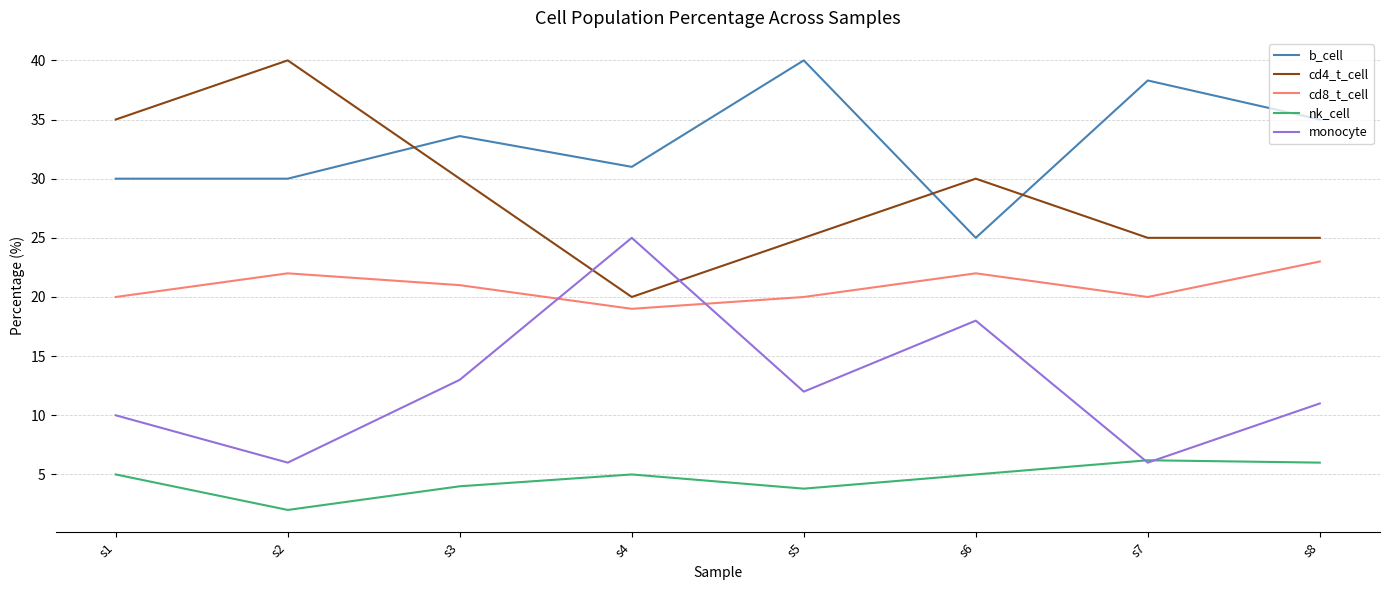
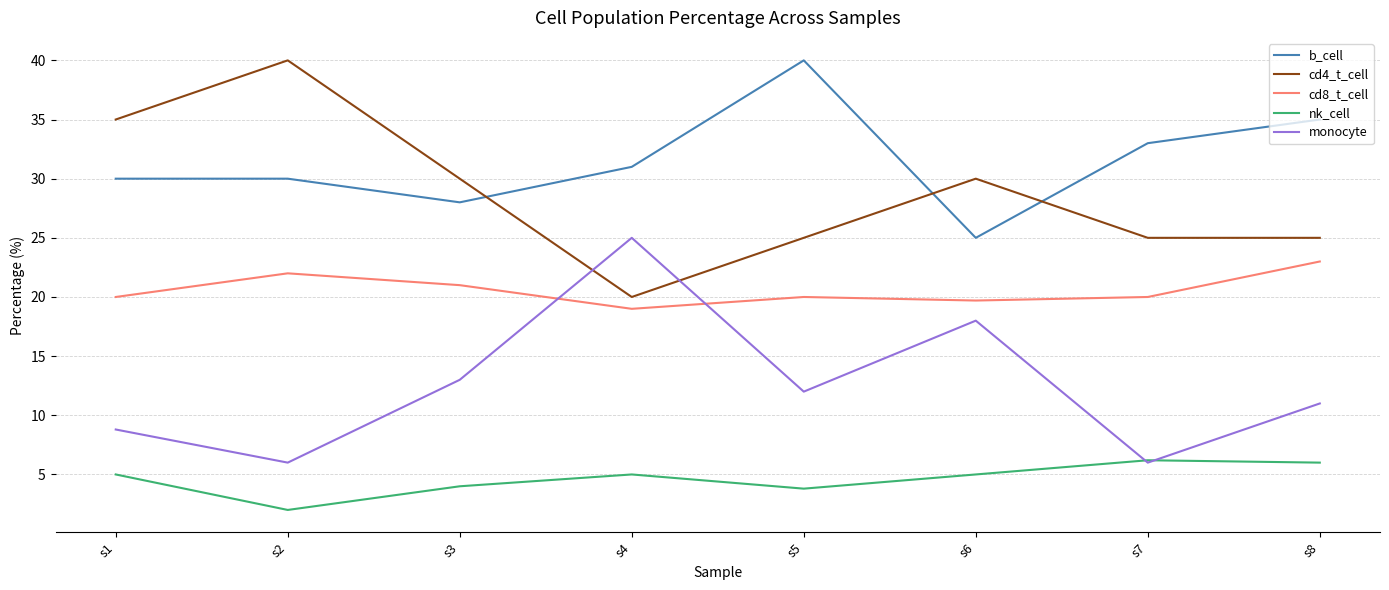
  {
    "b_cell": {
      "s1": 30.0,
      "s2": 30.0,
-     "s3": 33.6,
+     "s3": 28.0,
      "s4": 31.0,
      "s5": 40.0,
      "s6": 25.0,
-     "s7": 38.3
+     "s7": 33.0
    },
    "cd4_t_cell": {
      "s1": 35.0,
      "s2": 40.0,
      "s3": 30.0,
      "s4": 20.0,
      "s5": 25.0,
      "s6": 30.0,
      "s7": 25.0,
      "s8": 25.0
    },
    "cd8_t_cell": {
      "s1": 20.0,
      "s2": 22.0,
      "s3": 21.0,
      "s4": 19.0,
      "s5": 20.0,
-     "s6": 22.0,
+     "s6": 19.7,
      "s7": 20.0,
      "s8": 23.0
    },
    "nk_cell": {
      "s1": 5.0,
      "s2": 2.0,
      "s3": 4.0,
      "s4": 5.0,
      "s5": 3.8,
      "s6": 5.0,
      "s8": 6.0
    },
    "monocyte": {
-     "s1": 10.0,
+     "s1": 8.8,
      "s2": 6.0,
      "s3": 13.0,
      "s4": 25.0,
      "s5": 12.0,
      "s6": 18.0,
      "s8": 11.0
    }
  }
